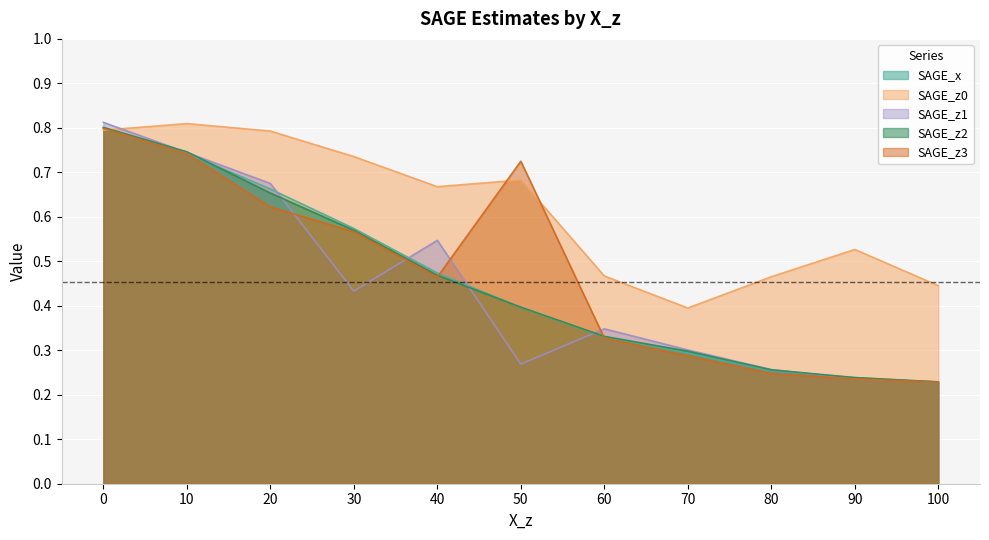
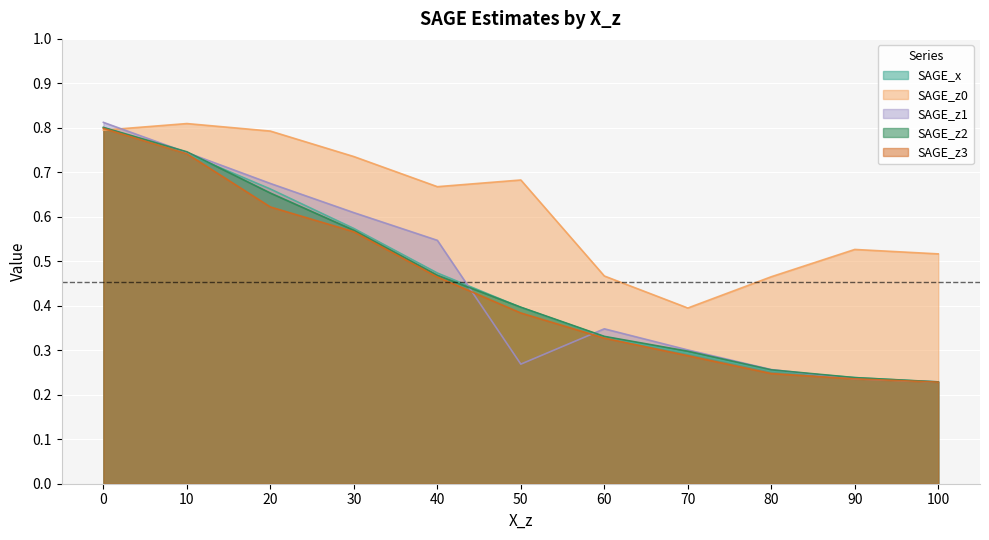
  {
    "SAGE_z0": {
      "10": 0.81,
      "20": 0.79,
      "30": 0.74,
      "40": 0.67,
      "50": 0.68,
      "60": 0.47,
      "70": 0.40,
      "80": 0.47,
      "90": 0.53,
-     "100": 0.45
+     "100": 0.52
    },
    "SAGE_z1": {
      "0": 0.81,
      "20": 0.67,
-     "30": 0.43,
+     "30": 0.61,
      "40": 0.55,
      "50": 0.27,
      "60": 0.35
    },
    "SAGE_z3": {
      "20": 0.62,
-     "50": 0.72,
+     "50": 0.38,
      "80": 0.25
    }
  }
